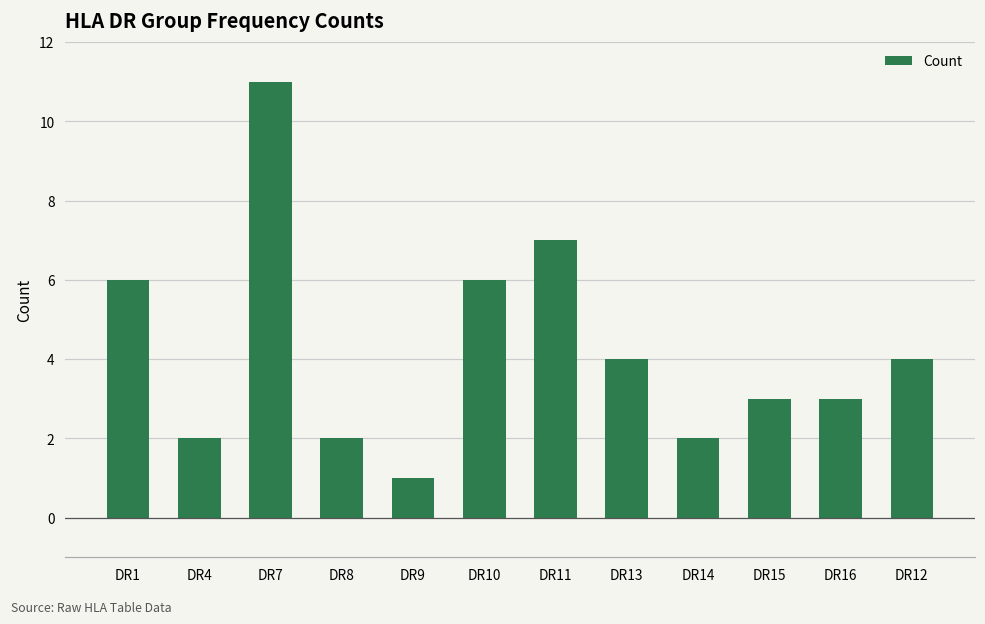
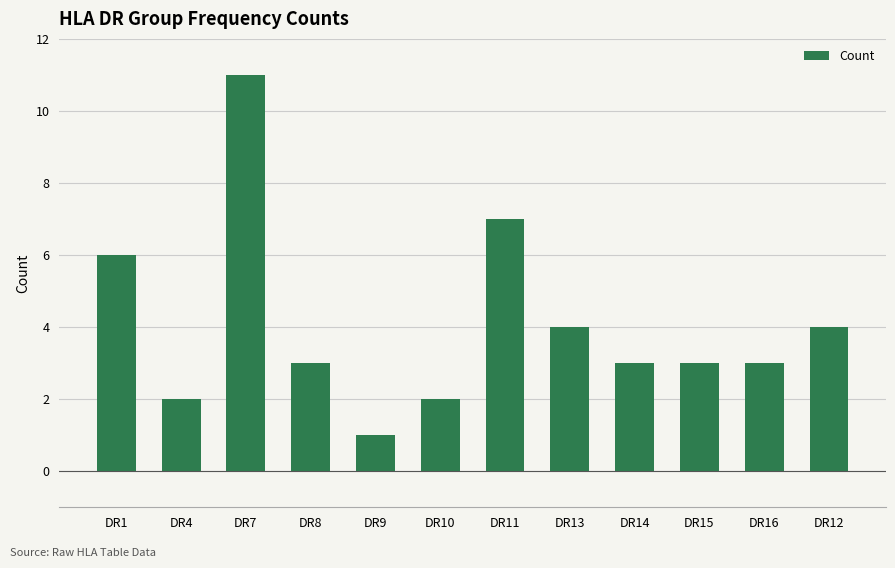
  {
    "DR1": 6,
    "DR4": 2,
    "DR7": 11,
-   "DR8": 2,
+   "DR8": 3,
    "DR9": 1,
-   "DR10": 6,
+   "DR10": 2,
    "DR11": 7,
    "DR13": 4,
-   "DR14": 2,
+   "DR14": 3,
    "DR15": 3,
    "DR16": 3,
    "DR12": 4
  }
